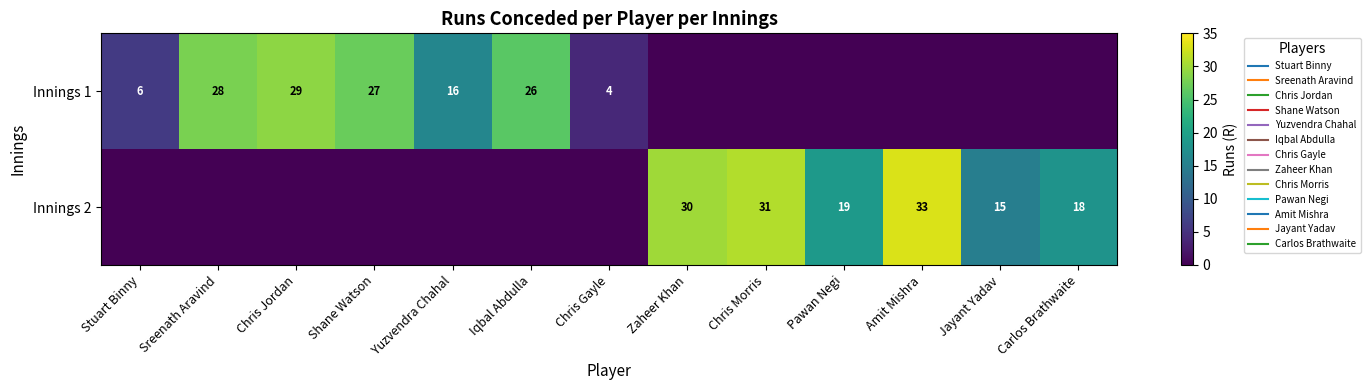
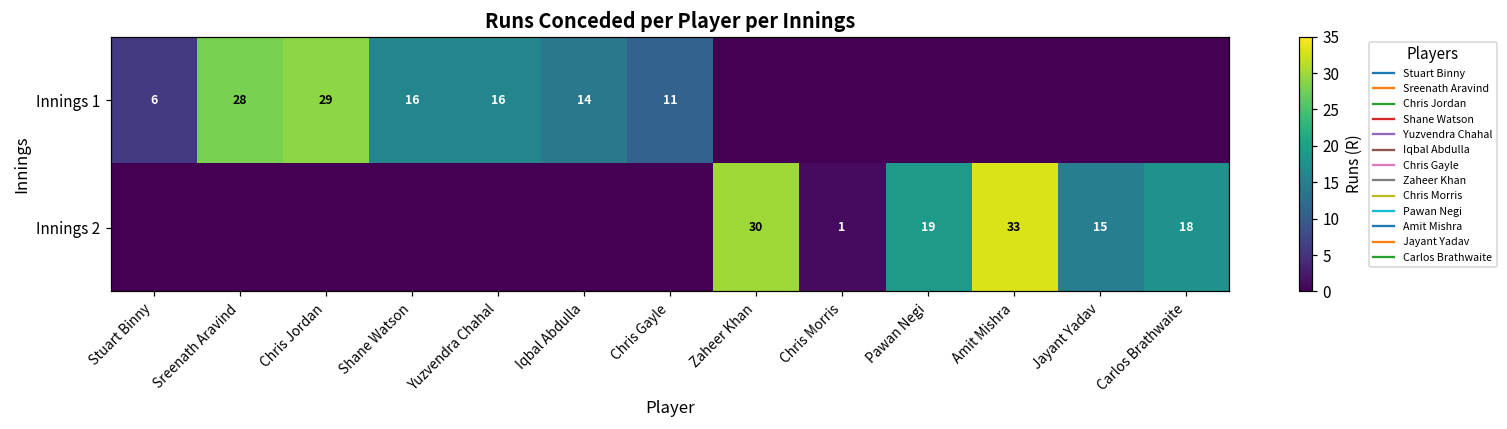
  {
    "Innings 1": {
      "Stuart Binny": 6,
      "Sreenath Aravind": 28,
      "Chris Jordan": 29,
-     "Shane Watson": 27,
+     "Shane Watson": 16,
      "Yuzvendra Chahal": 16,
-     "Iqbal Abdulla": 26,
-     "Chris Gayle": 4
+     "Iqbal Abdulla": 14,
+     "Chris Gayle": 11
    },
    "Innings 2": {
      "Zaheer Khan": 30,
-     "Chris Morris": 31,
+     "Chris Morris": 1,
      "Pawan Negi": 19,
      "Amit Mishra": 33,
      "Jayant Yadav": 15,
      "Carlos Brathwaite": 18
    }
  }
